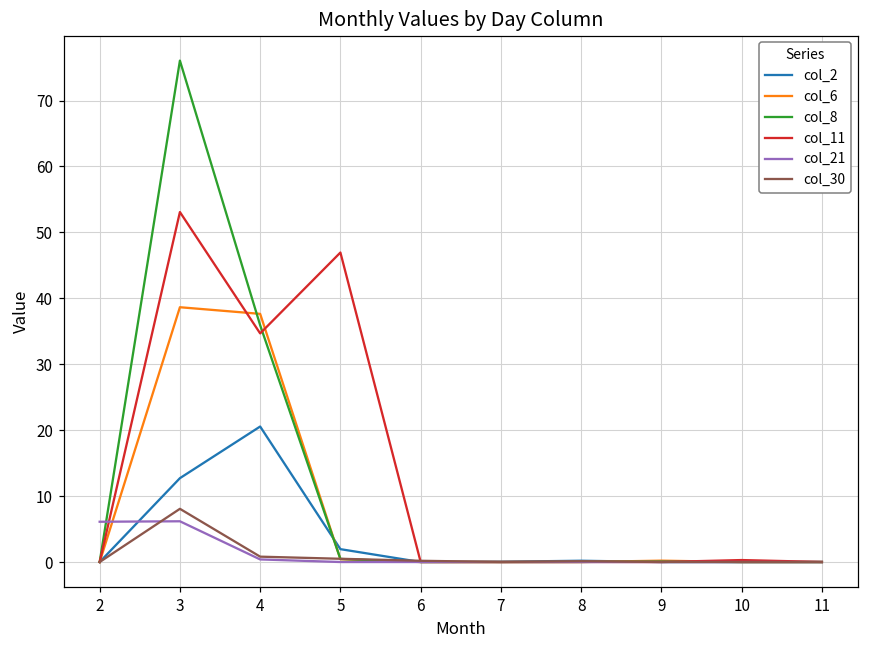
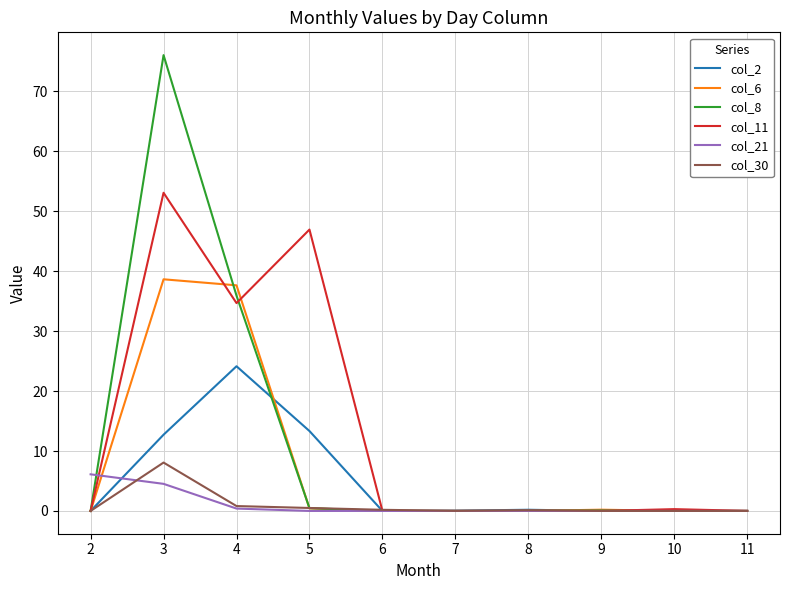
  {
    "col_2": {
      "3": 13,
-     "4": 21,
-     "5": 2
+     "4": 24,
+     "5": 13
    },
    "col_6": {
      "3": 39,
      "4": 38
    },
    "col_8": {
      "3": 76,
      "4": 36
    },
    "col_11": {
      "3": 53,
      "4": 35,
      "5": 47
    },
    "col_21": {
      "2": 6,
-     "3": 6
+     "3": 5
    },
    "col_30": {
      "3": 8
    }
  }
